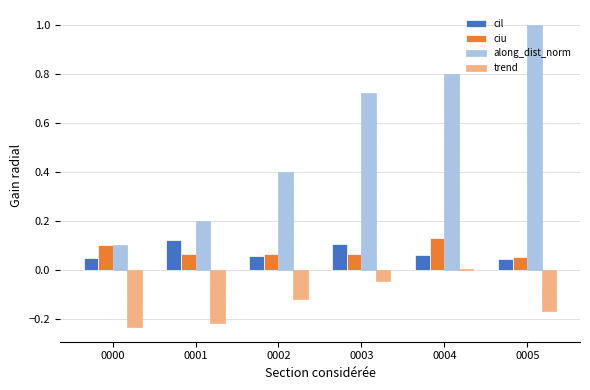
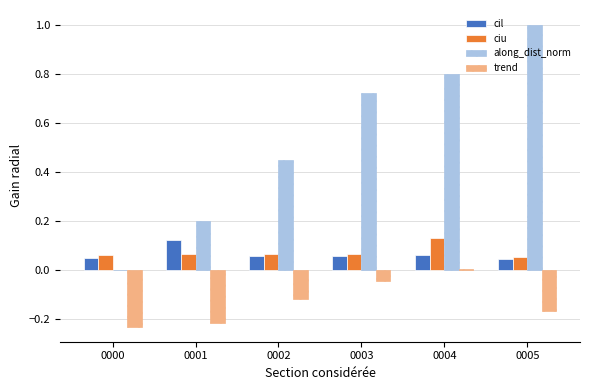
  {
    "cil": {
      "0000": 0.05,
      "0001": 0.12,
      "0002": 0.05,
-     "0003": 0.11,
+     "0003": 0.06,
      "0004": 0.06,
      "0005": 0.05
    },
    "ciu": {
-     "0000": 0.10,
+     "0000": 0.06,
      "0001": 0.06,
      "0002": 0.06,
      "0003": 0.06,
      "0004": 0.13,
      "0005": 0.05
    },
    "along_dist_norm": {
-     "0000": 0.1,
+     "0000": 0.0,
      "0001": 0.20,
-     "0002": 0.40,
+     "0002": 0.45,
      "0003": 0.72,
      "0004": 0.80,
      "0005": 1.00
    },
    "trend": {
      "0000": -0.23,
      "0001": -0.22,
      "0002": -0.12,
      "0003": -0.05,
      "0005": -0.17
    }
  }
